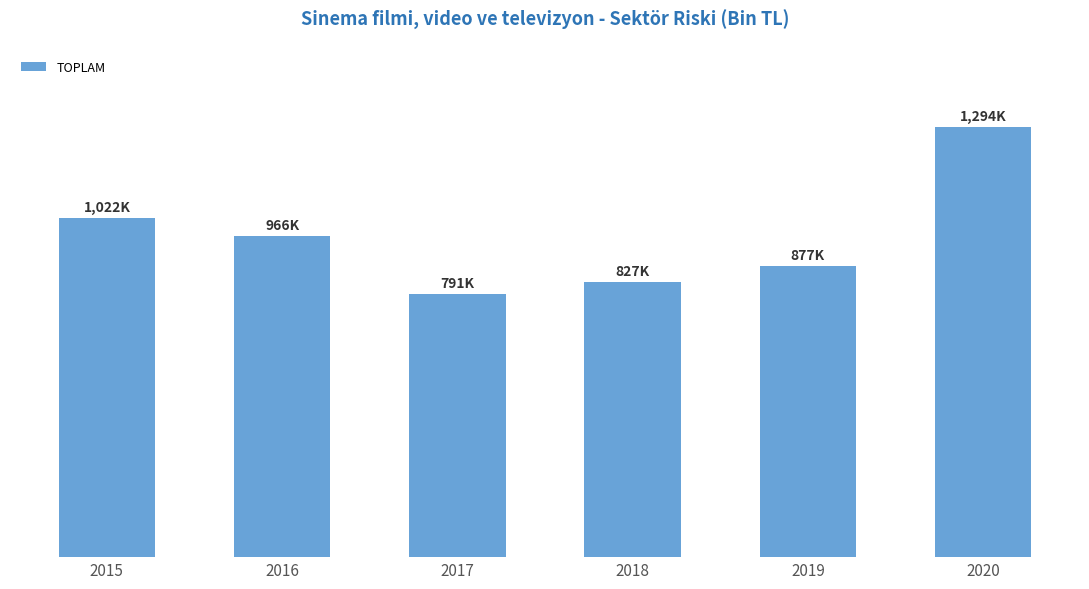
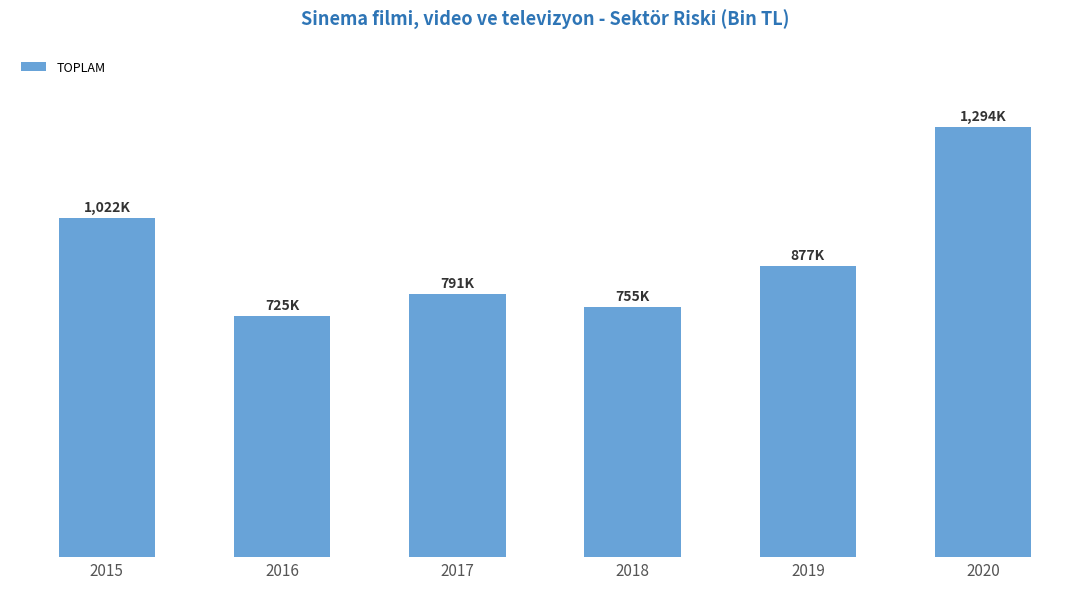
  {
    "2015": "1,022K",
-   "2016": "966K",
+   "2016": "725K",
    "2017": "791K",
-   "2018": "827K",
+   "2018": "755K",
    "2019": "877K",
    "2020": "1,294K"
  }
